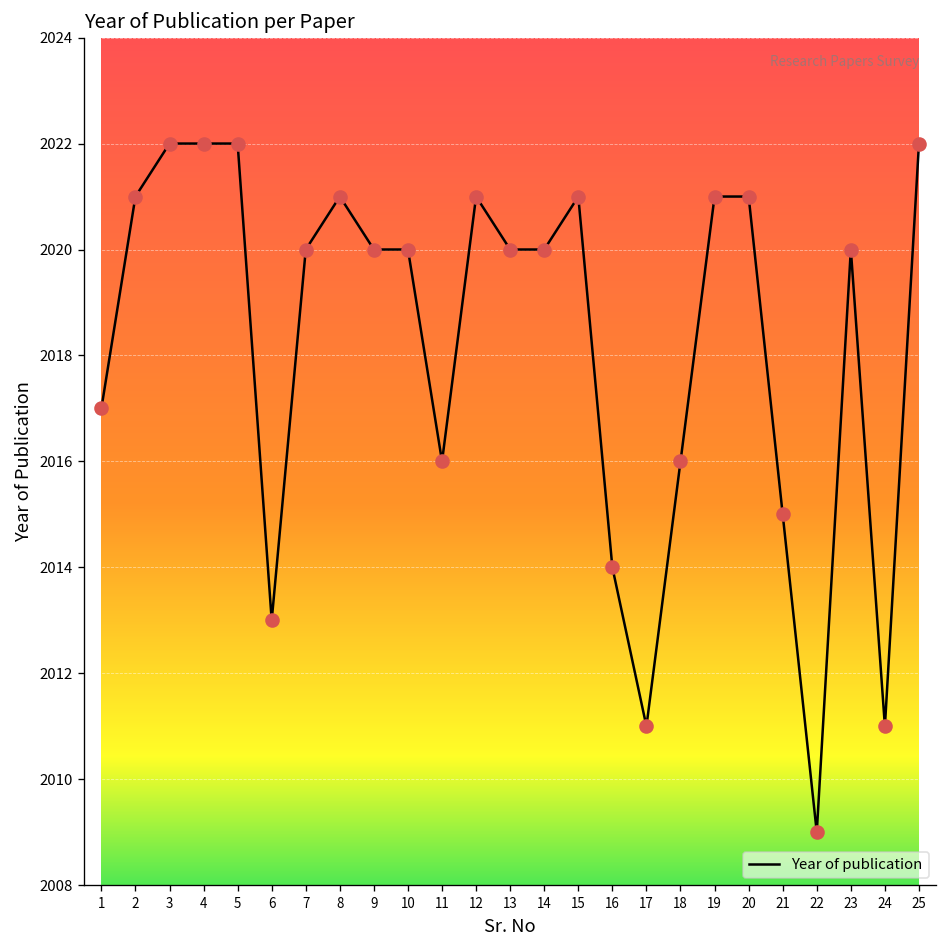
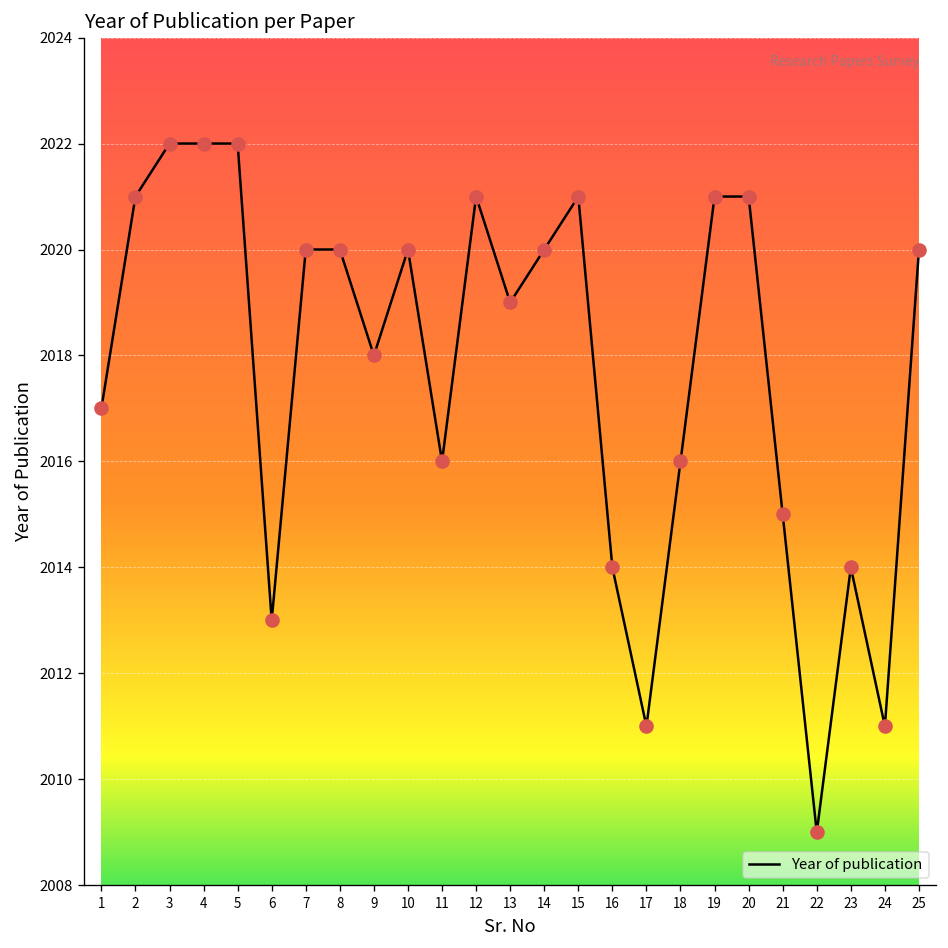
  {
    "1": 2017,
    "2": 2021,
    "3": 2022,
    "4": 2022,
    "5": 2022,
    "6": 2013,
    "7": 2020,
-   "8": 2021,
-   "9": 2020,
+   "8": 2020,
+   "9": 2018,
    "10": 2020,
    "11": 2016,
    "12": 2021,
-   "13": 2020,
+   "13": 2019,
    "14": 2020,
    "15": 2021,
    "16": 2014,
    "17": 2011,
    "18": 2016,
    "19": 2021,
    "20": 2021,
    "21": 2015,
    "22": 2009,
-   "23": 2020,
+   "23": 2014,
    "24": 2011,
-   "25": 2022
+   "25": 2020
  }
